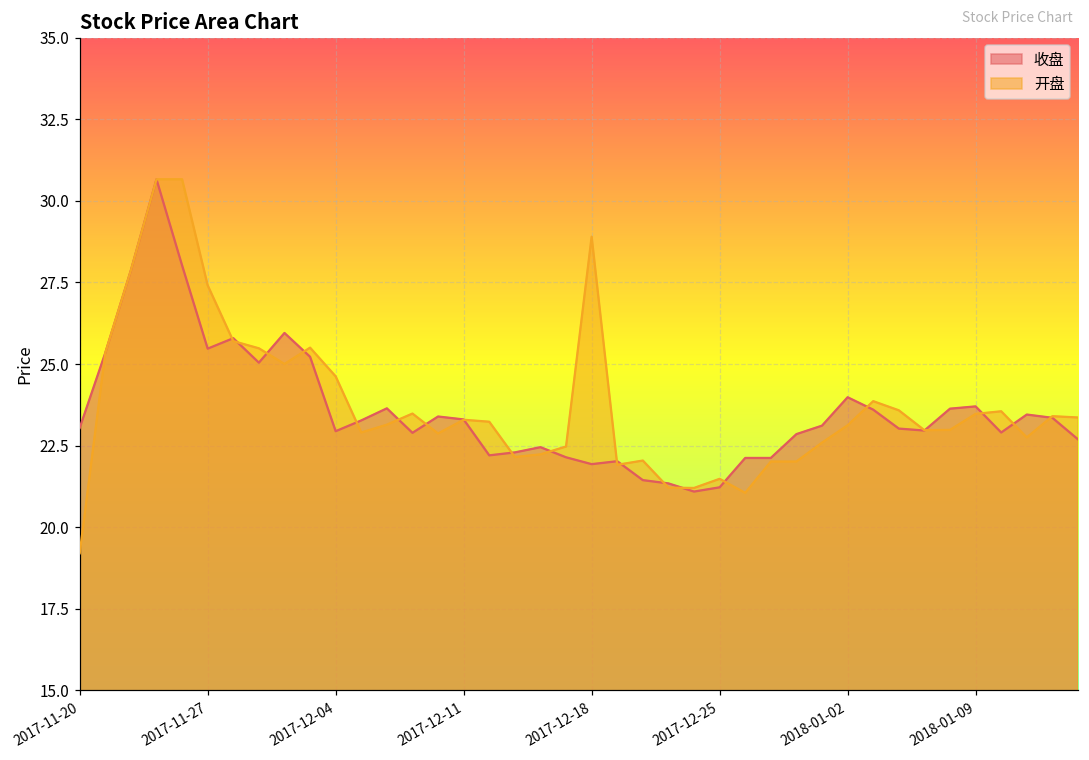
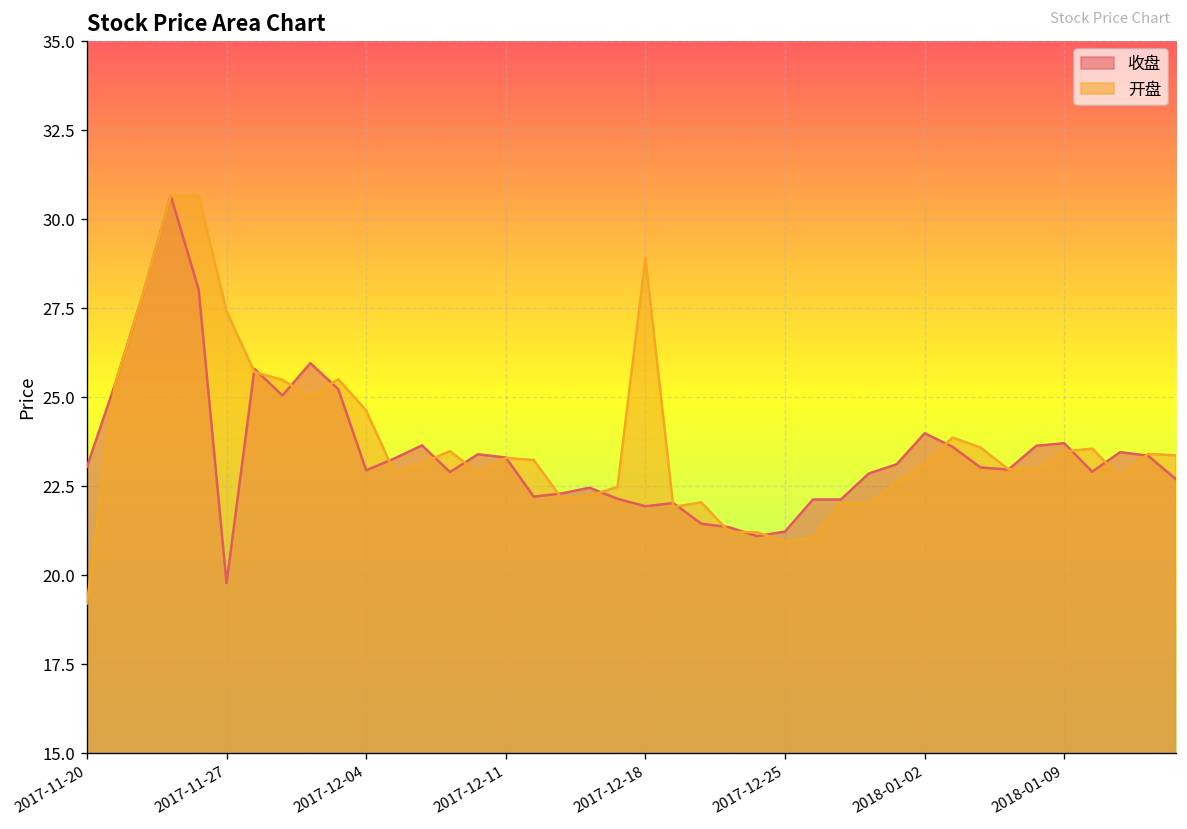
  {
    "收盘": {
      "2017-11-20": 23.0,
-     "2017-11-27": 25.5,
+     "2017-11-27": 19.8,
      "2017-12-04": 22.9,
      "2017-12-18": 21.9,
      "2017-12-25": 21.2,
      "2018-01-02": 24.0,
      "2018-01-09": 23.7
    },
    "开盘": {
      "2017-11-20": 19.2,
      "2017-11-27": 27.4,
      "2017-12-04": 24.6,
      "2017-12-18": 28.9,
-     "2017-12-25": 21.5,
+     "2017-12-25": 20.9,
      "2018-01-02": 23.1,
      "2018-01-09": 23.5
    }
  }
